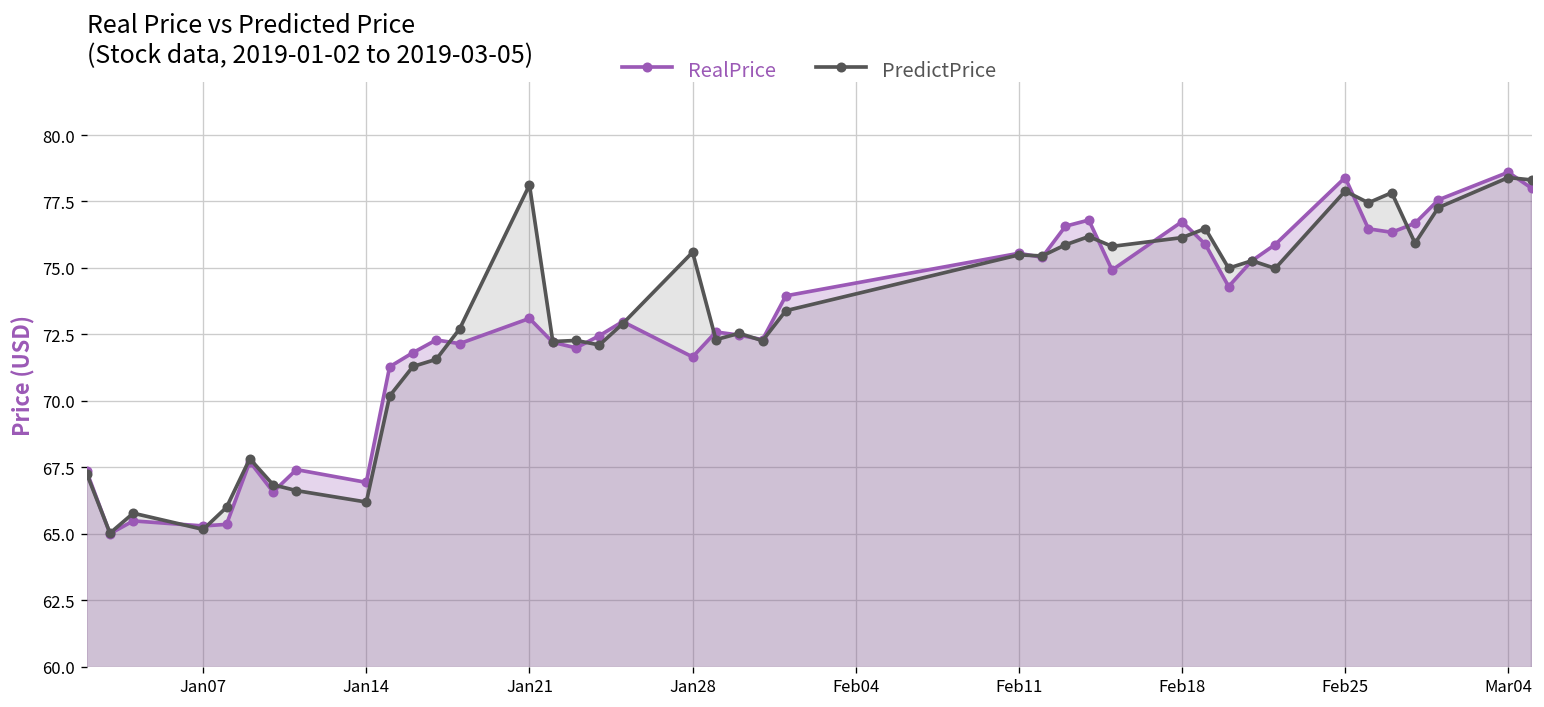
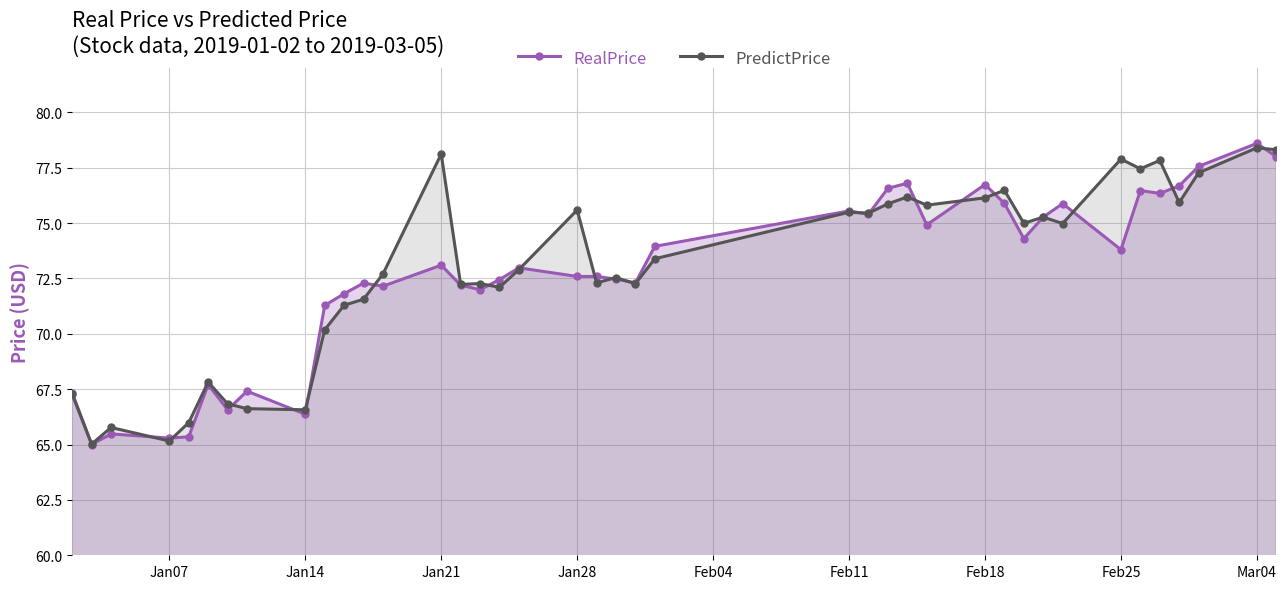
  {
    "RealPrice": {
      "Jan07": 65.3,
-     "Jan14": 66.9,
+     "Jan14": 66.4,
      "Jan21": 73.1,
-     "Jan28": 71.7,
+     "Jan28": 72.6,
      "Feb18": 76.7,
-     "Feb25": 78.4,
+     "Feb25": 73.8,
      "Mar04": 78.6
    },
    "PredictPrice": {
      "Jan07": 65.2,
-     "Jan14": 66.2,
+     "Jan14": 66.6,
      "Jan21": 78.1,
      "Jan28": 75.6,
      "Feb18": 76.1,
      "Feb25": 77.9,
      "Mar04": 78.4
    }
  }
